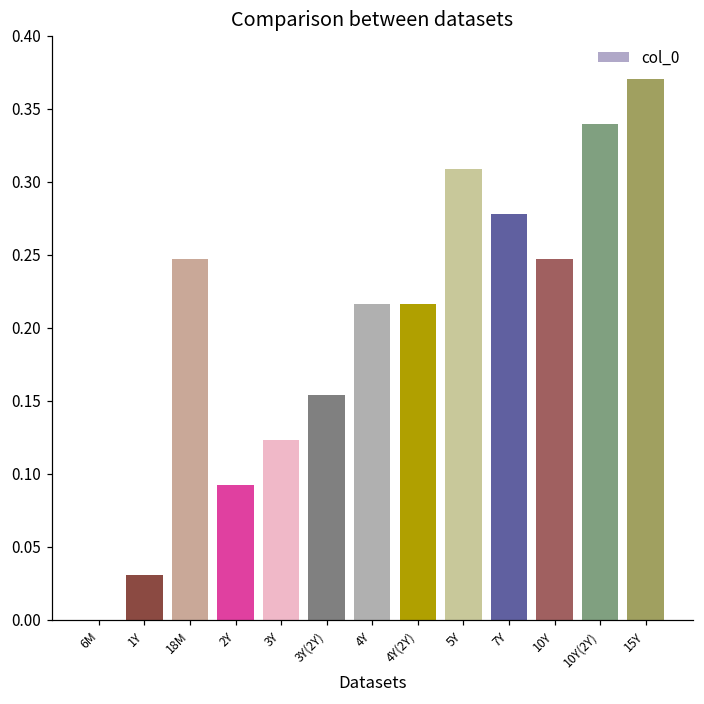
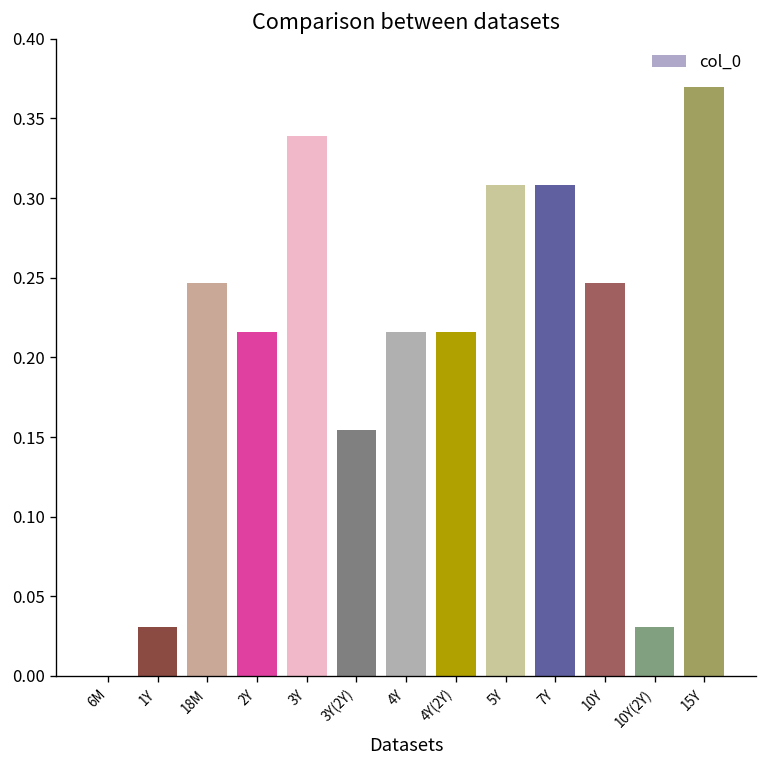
  {
    "6M": 0.000,
    "1Y": 0.031,
    "18M": 0.247,
-   "2Y": 0.093,
-   "3Y": 0.123,
+   "2Y": 0.216,
+   "3Y": 0.339,
    "3Y(2Y)": 0.154,
    "4Y": 0.216,
    "4Y(2Y)": 0.216,
    "5Y": 0.308,
-   "7Y": 0.277,
+   "7Y": 0.308,
    "10Y": 0.247,
-   "10Y(2Y)": 0.339,
+   "10Y(2Y)": 0.031,
    "15Y": 0.370
  }
